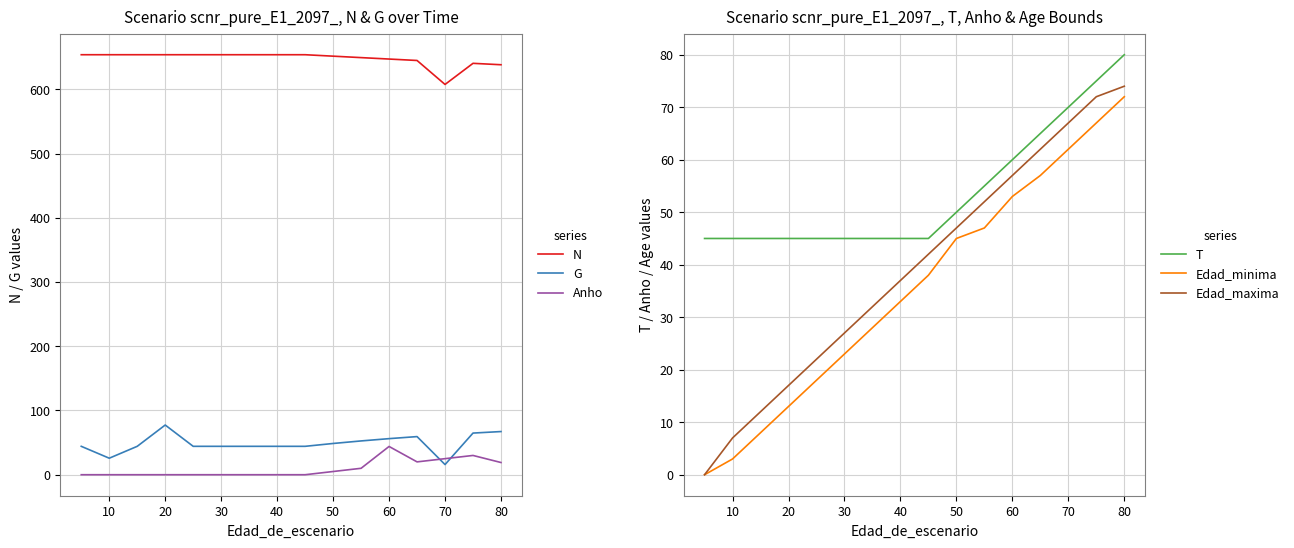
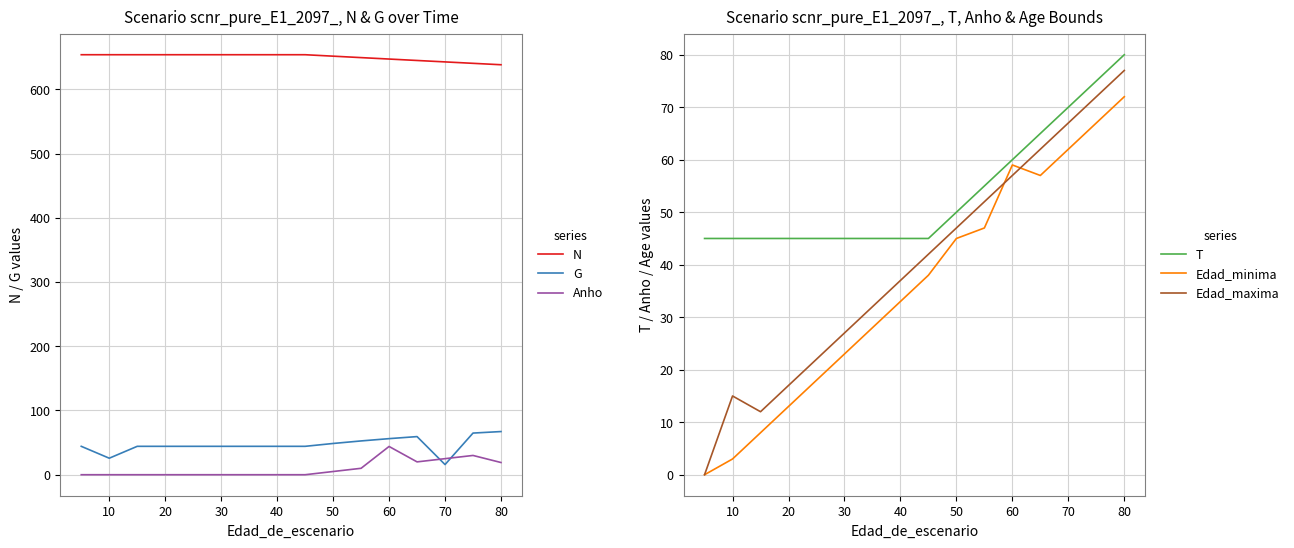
  {
    "Scenario scnr_pure_E1_2097_, N & G over Time": {
      "N": {
        "10": 650,
        "20": 650,
        "30": 650,
        "40": 650,
        "50": 650,
        "60": 650,
-       "70": 610,
+       "70": 640,
        "80": 640
      },
      "G": {
        "10": 30,
-       "20": 80,
+       "20": 40,
        "30": 40,
        "40": 40,
        "50": 50,
        "60": 60,
        "70": 20,
        "80": 70
      },
      "Anho": {
        "10": 0,
        "20": 0,
        "30": 0,
        "40": 0,
        "50": 10,
        "60": 40,
        "70": 30,
        "80": 20
      }
    },
    "Scenario scnr_pure_E1_2097_, T, Anho & Age Bounds": {
      "T": {
        "10": 45,
        "20": 45,
        "30": 45,
        "40": 45,
        "50": 50,
        "60": 60,
        "70": 70,
        "80": 80
      },
      "Edad_minima": {
        "10": 3,
        "20": 13,
        "30": 23,
        "40": 33,
        "50": 45,
-       "60": 53,
+       "60": 59,
        "70": 62,
        "80": 72
      },
      "Edad_maxima": {
-       "10": 7,
+       "10": 15,
        "20": 17,
        "30": 27,
        "40": 37,
        "50": 47,
        "60": 57,
        "70": 67,
-       "80": 74
+       "80": 77
      }
    }
  }
